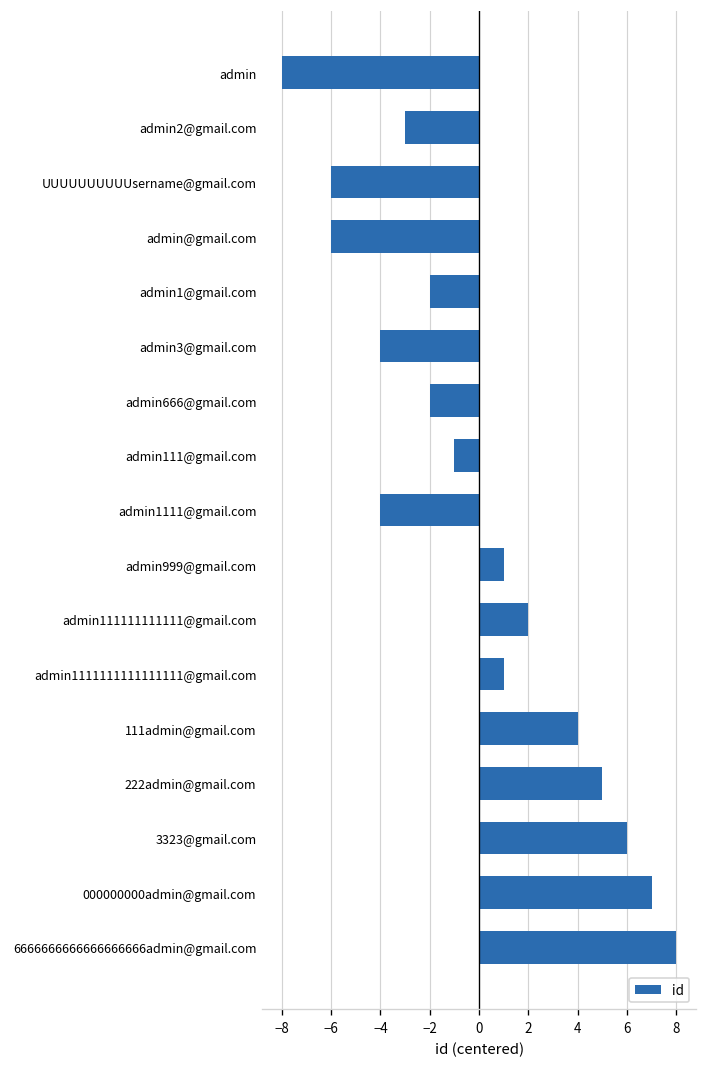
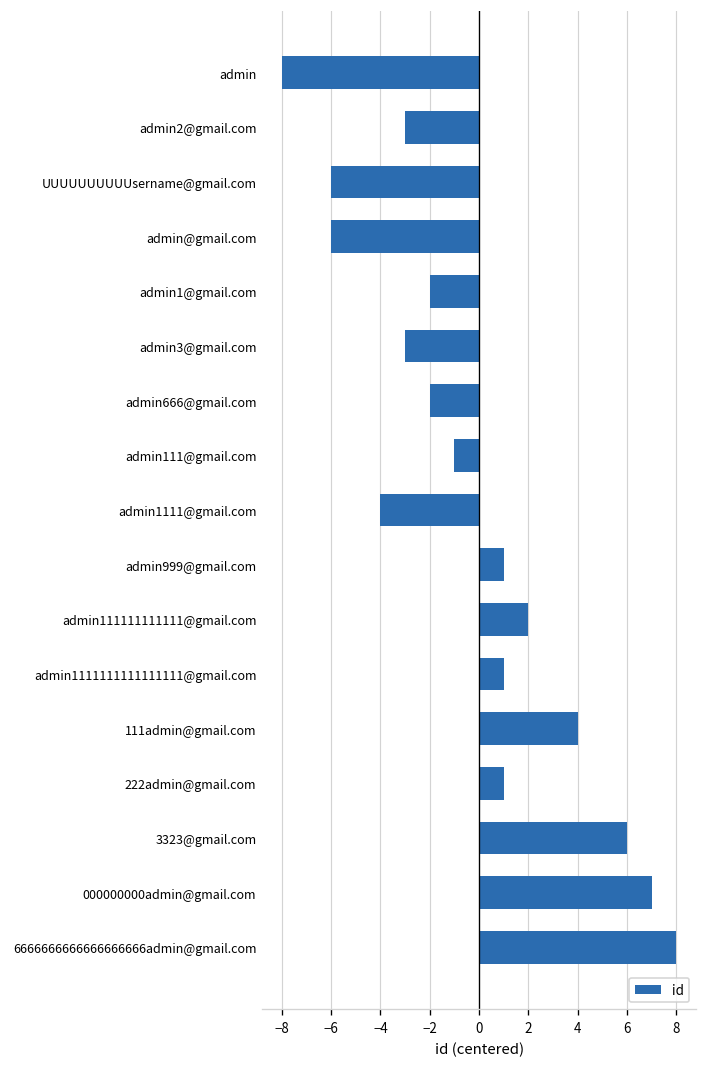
  {
    "admin": -8.0,
    "admin2@gmail.com": -3.0,
    "UUUUUUUUUUsername@gmail.com": -6.0,
    "admin@gmail.com": -6.0,
    "admin1@gmail.com": -2.0,
-   "admin3@gmail.com": -4.0,
+   "admin3@gmail.com": -3.0,
    "admin666@gmail.com": -2.0,
    "admin111@gmail.com": -1.0,
    "admin1111@gmail.com": -4.0,
    "admin999@gmail.com": 1.0,
    "admin111111111111@gmail.com": 2.0,
    "admin1111111111111111@gmail.com": 1.0,
    "111admin@gmail.com": 4.0,
-   "222admin@gmail.com": 5.0,
+   "222admin@gmail.com": 1.0,
    "3323@gmail.com": 6.0,
    "000000000admin@gmail.com": 7.0,
    "6666666666666666666admin@gmail.com": 8.0
  }
